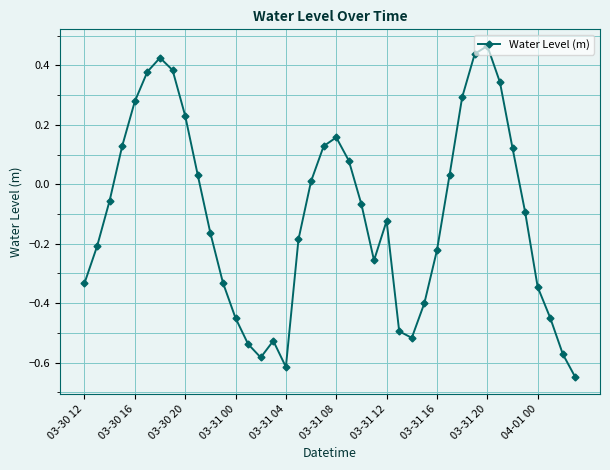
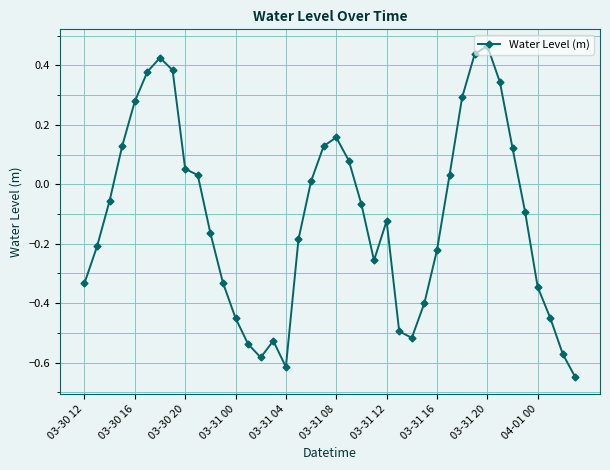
  {
    "03-30 12": -0.33,
    "03-30 16": 0.28,
-   "03-30 20": 0.23,
+   "03-30 20": 0.05,
    "03-31 00": -0.45,
    "03-31 04": -0.61,
    "03-31 08": 0.16,
    "03-31 12": -0.12,
    "03-31 16": -0.22,
    "04-01 00": -0.35
  }
